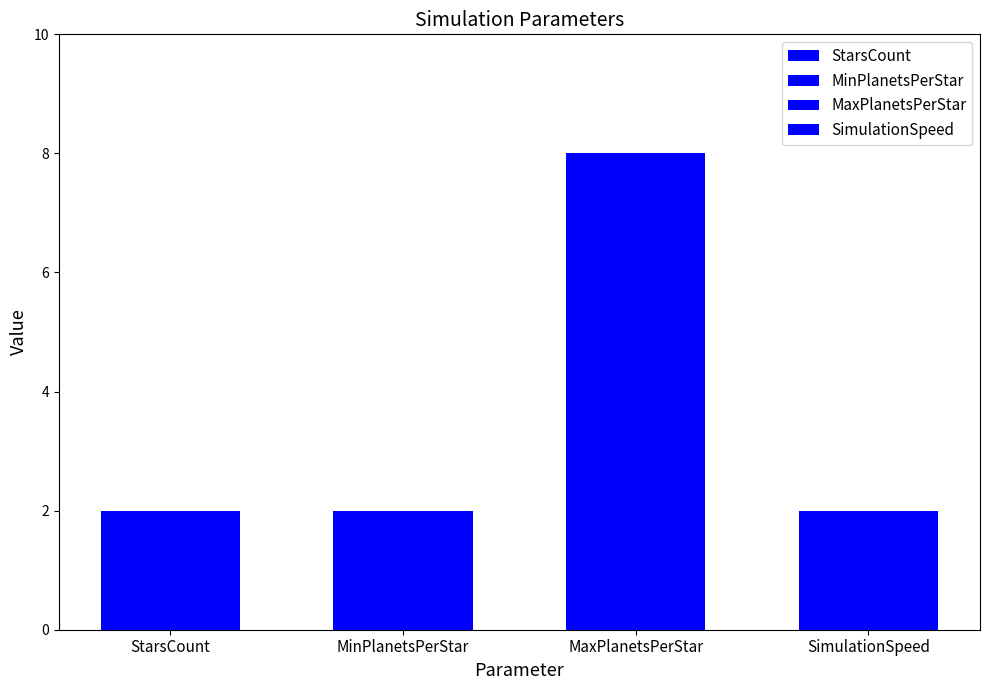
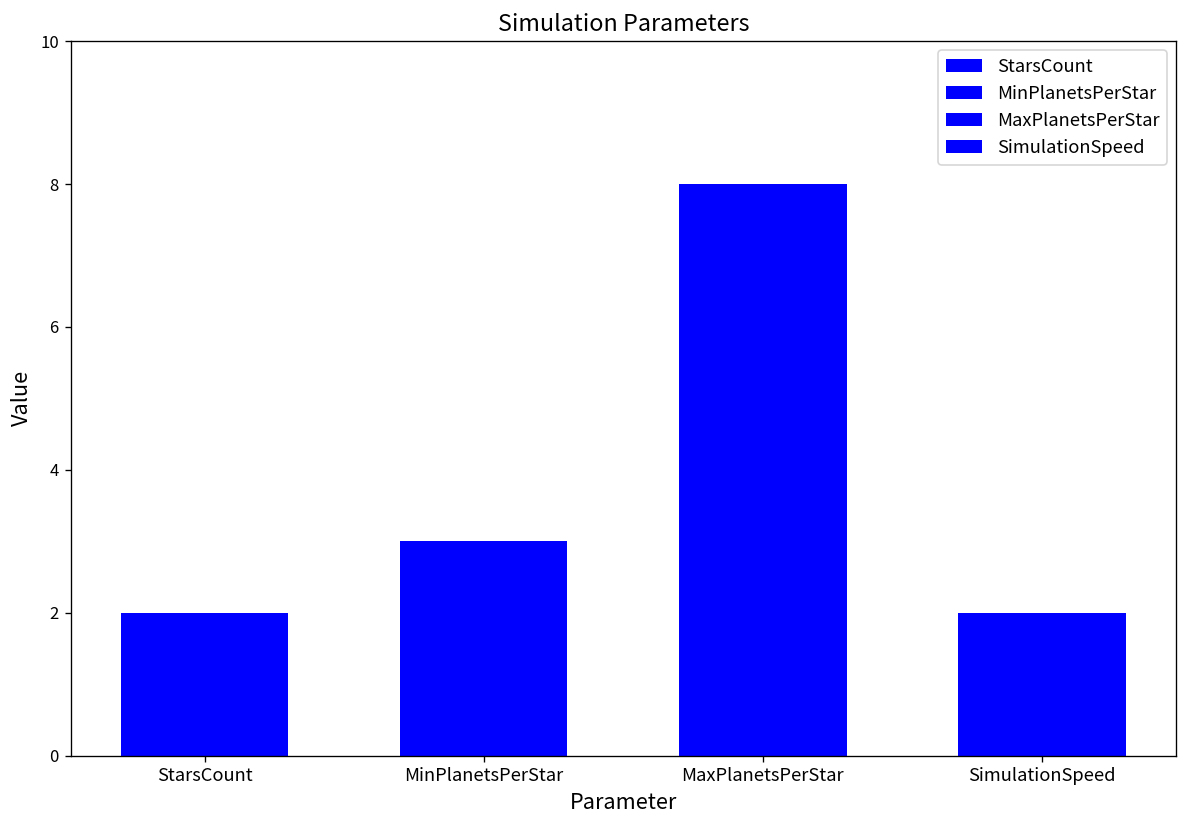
  {
    "StarsCount": 2,
-   "MinPlanetsPerStar": 2,
+   "MinPlanetsPerStar": 3,
    "MaxPlanetsPerStar": 8,
    "SimulationSpeed": 2
  }
